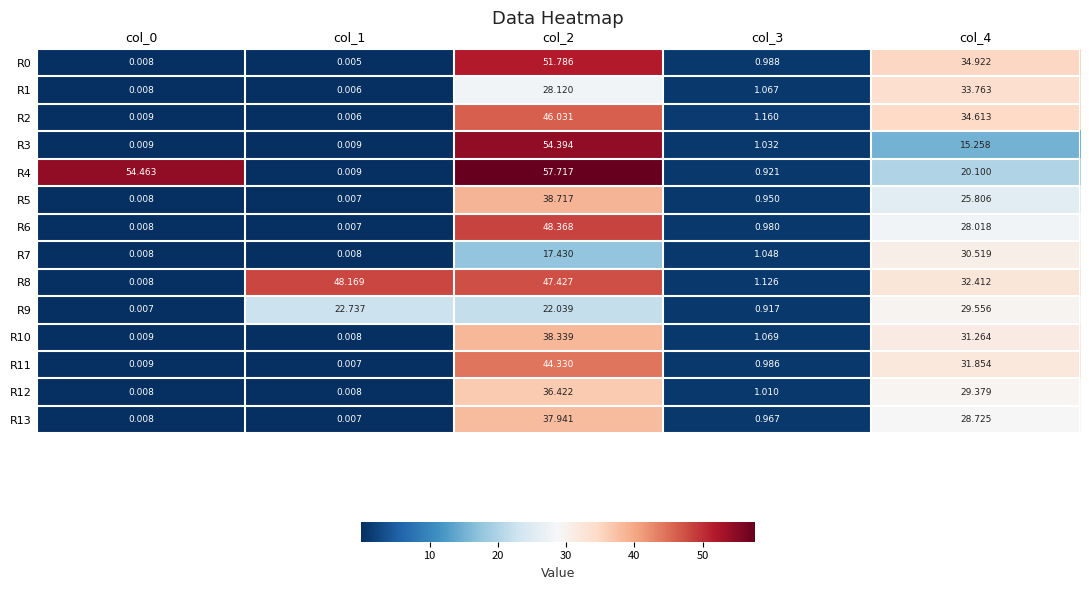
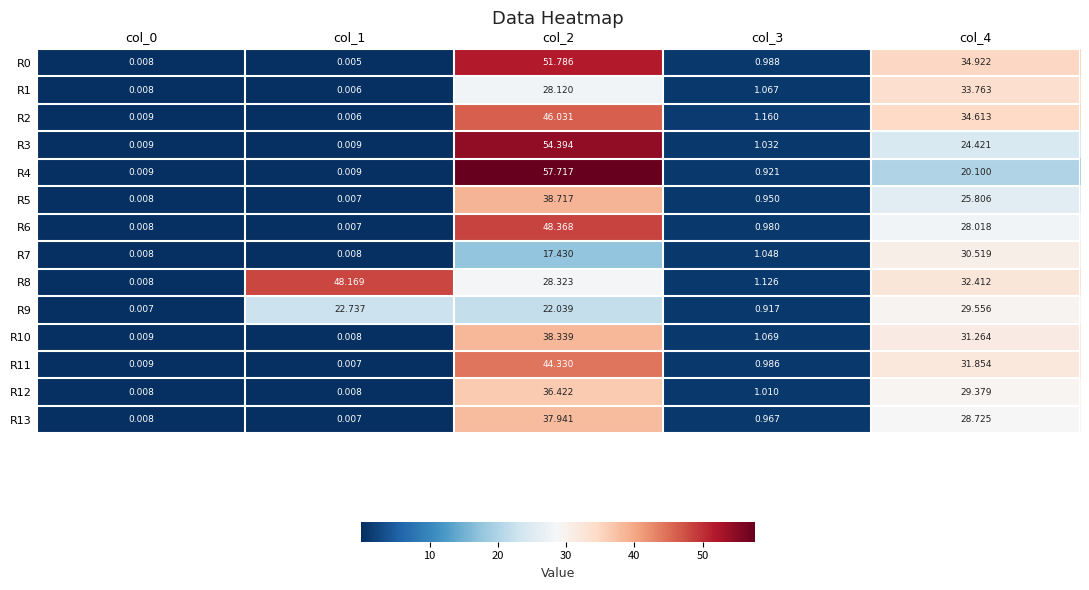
  {
    "R0": {
      "col_0": 0.008,
      "col_1": 0.005,
      "col_2": 51.786,
      "col_3": 0.988,
      "col_4": 34.922
    },
    "R1": {
      "col_0": 0.008,
      "col_1": 0.006,
      "col_2": 28.120,
      "col_3": 1.067,
      "col_4": 33.763
    },
    "R2": {
      "col_0": 0.009,
      "col_1": 0.006,
      "col_2": 46.031,
      "col_3": 1.160,
      "col_4": 34.613
    },
    "R3": {
      "col_0": 0.009,
      "col_1": 0.009,
      "col_2": 54.394,
      "col_3": 1.032,
-     "col_4": 15.258
+     "col_4": 24.421
    },
    "R4": {
-     "col_0": 54.463,
+     "col_0": 0.009,
      "col_1": 0.009,
      "col_2": 57.717,
      "col_3": 0.921,
      "col_4": 20.100
    },
    "R5": {
      "col_0": 0.008,
      "col_1": 0.007,
      "col_2": 38.717,
      "col_3": 0.950,
      "col_4": 25.806
    },
    "R6": {
      "col_0": 0.008,
      "col_1": 0.007,
      "col_2": 48.368,
      "col_3": 0.980,
      "col_4": 28.018
    },
    "R7": {
      "col_0": 0.008,
      "col_1": 0.008,
      "col_2": 17.430,
      "col_3": 1.048,
      "col_4": 30.519
    },
    "R8": {
      "col_0": 0.008,
      "col_1": 48.169,
-     "col_2": 47.427,
+     "col_2": 28.323,
      "col_3": 1.126,
      "col_4": 32.412
    },
    "R9": {
      "col_0": 0.007,
      "col_1": 22.737,
      "col_2": 22.039,
      "col_3": 0.917,
      "col_4": 29.556
    },
    "R10": {
      "col_0": 0.009,
      "col_1": 0.008,
      "col_2": 38.339,
      "col_3": 1.069,
      "col_4": 31.264
    },
    "R11": {
      "col_0": 0.009,
      "col_1": 0.007,
      "col_2": 44.330,
      "col_3": 0.986,
      "col_4": 31.854
    },
    "R12": {
      "col_0": 0.008,
      "col_1": 0.008,
      "col_2": 36.422,
      "col_3": 1.010,
      "col_4": 29.379
    },
    "R13": {
      "col_0": 0.008,
      "col_1": 0.007,
      "col_2": 37.941,
      "col_3": 0.967,
      "col_4": 28.725
    }
  }
